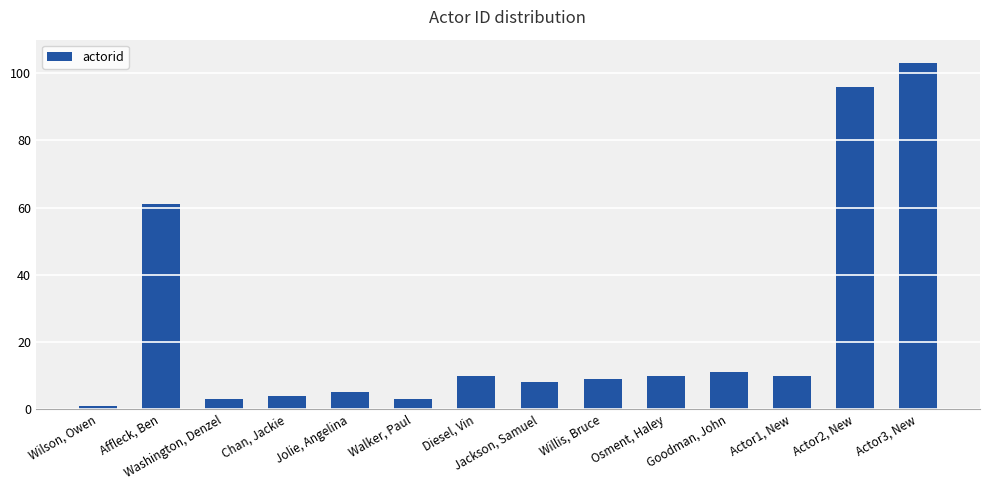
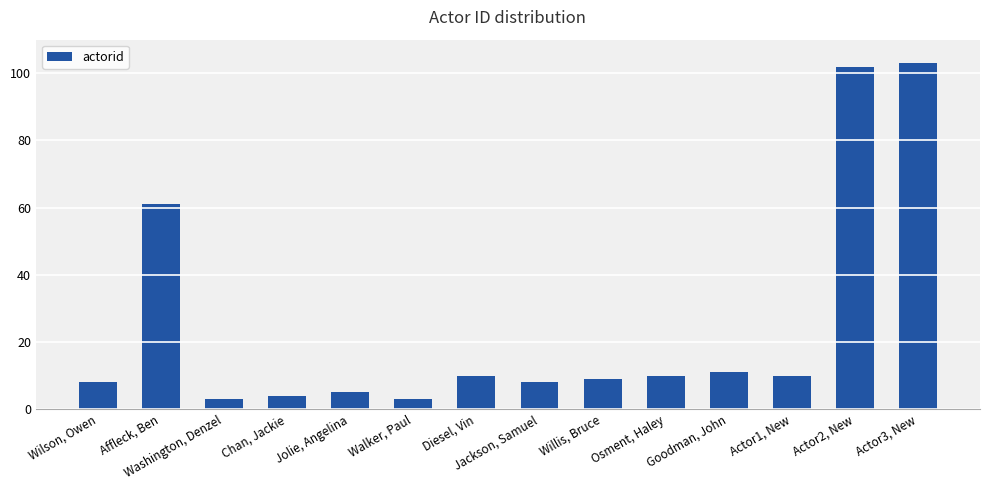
  {
-   "Wilson, Owen": 1,
+   "Wilson, Owen": 8,
    "Affleck, Ben": 61,
    "Washington, Denzel": 3,
    "Chan, Jackie": 4,
    "Jolie, Angelina": 5,
    "Walker, Paul": 3,
    "Diesel, Vin": 10,
    "Jackson, Samuel": 8,
    "Willis, Bruce": 9,
    "Osment, Haley": 10,
    "Goodman, John": 11,
    "Actor1, New": 10,
-   "Actor2, New": 96,
+   "Actor2, New": 102,
    "Actor3, New": 103
  }
